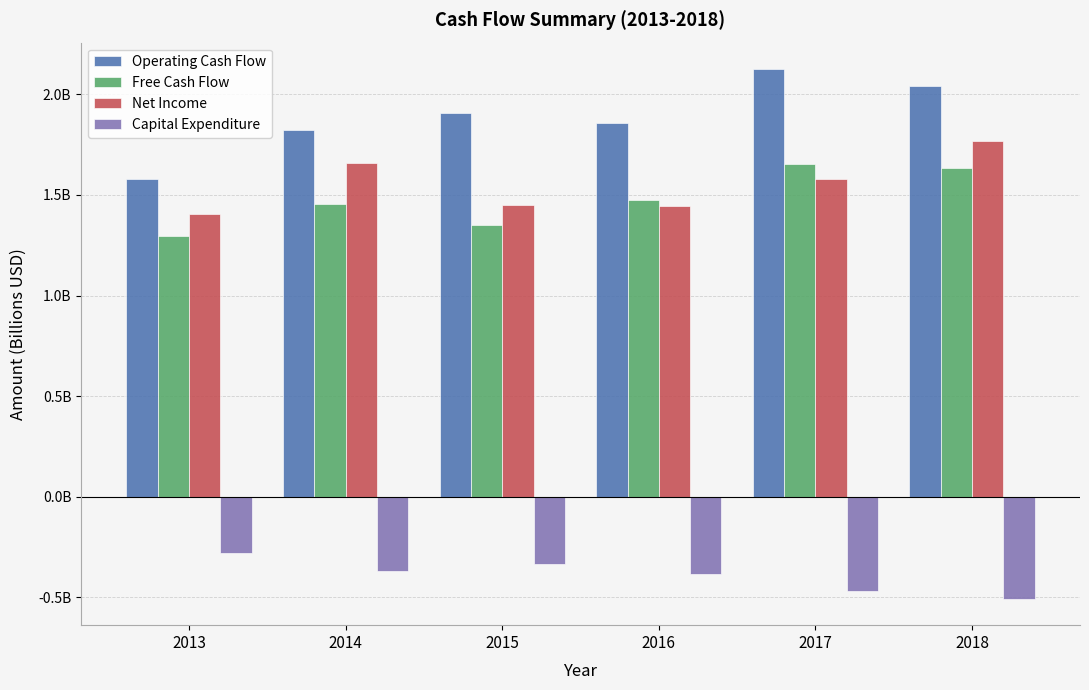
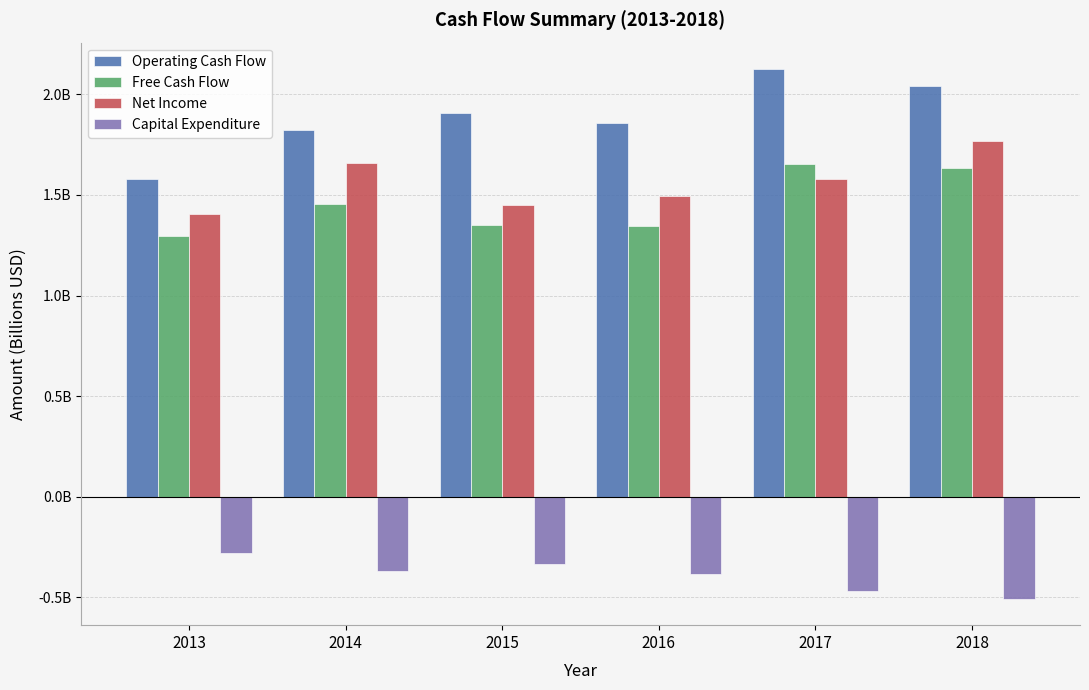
  {
    "Free Cash Flow": {
      "2013": 1290000000,
      "2014": 1450000000,
      "2015": 1350000000,
-     "2016": 1470000000,
+     "2016": 1350000000,
      "2017": 1660000000,
      "2018": 1630000000
    },
    "Net Income": {
      "2013": 1410000000,
      "2014": 1660000000,
      "2015": 1450000000,
-     "2016": 1450000000,
+     "2016": 1490000000,
      "2017": 1580000000,
      "2018": 1770000000
    }
  }
